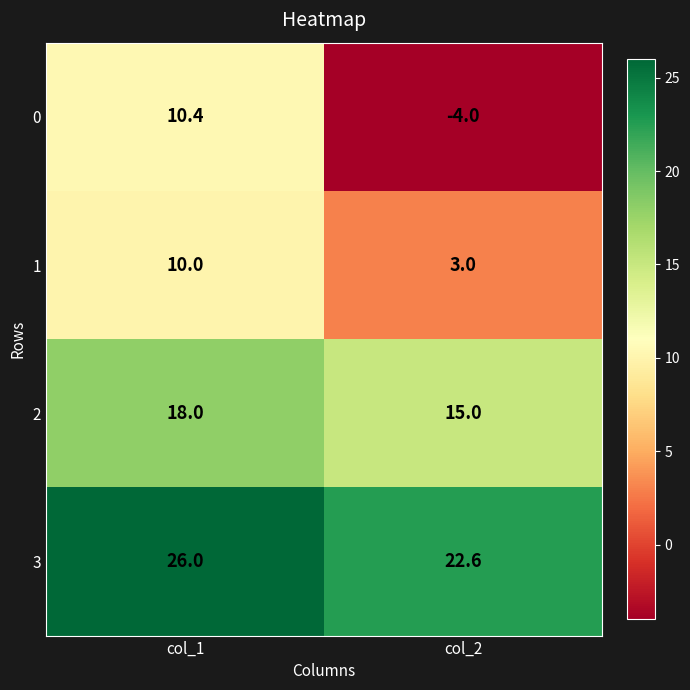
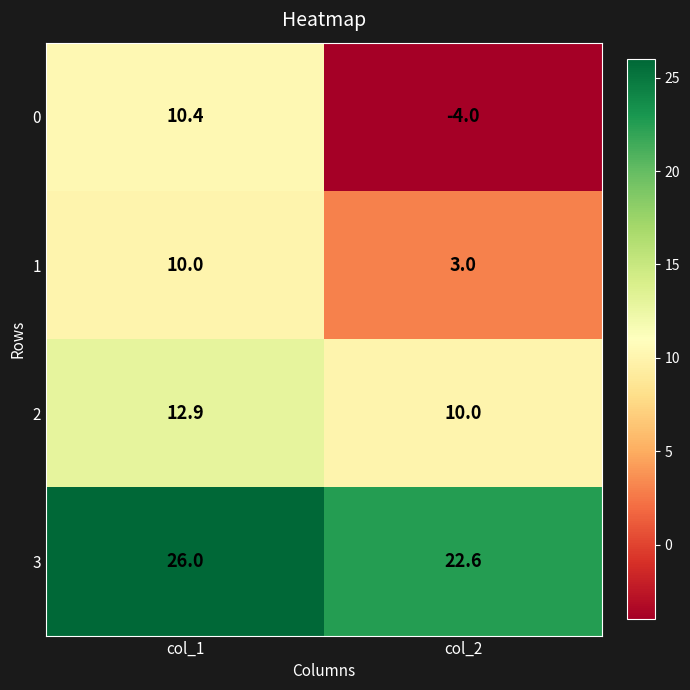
  {
    "0": {
      "col_1": 10.4,
      "col_2": -4.0
    },
    "1": {
      "col_1": 10.0,
      "col_2": 3.0
    },
    "2": {
-     "col_1": 18.0,
-     "col_2": 15.0
+     "col_1": 12.9,
+     "col_2": 10.0
    },
    "3": {
      "col_1": 26.0,
      "col_2": 22.6
    }
  }
